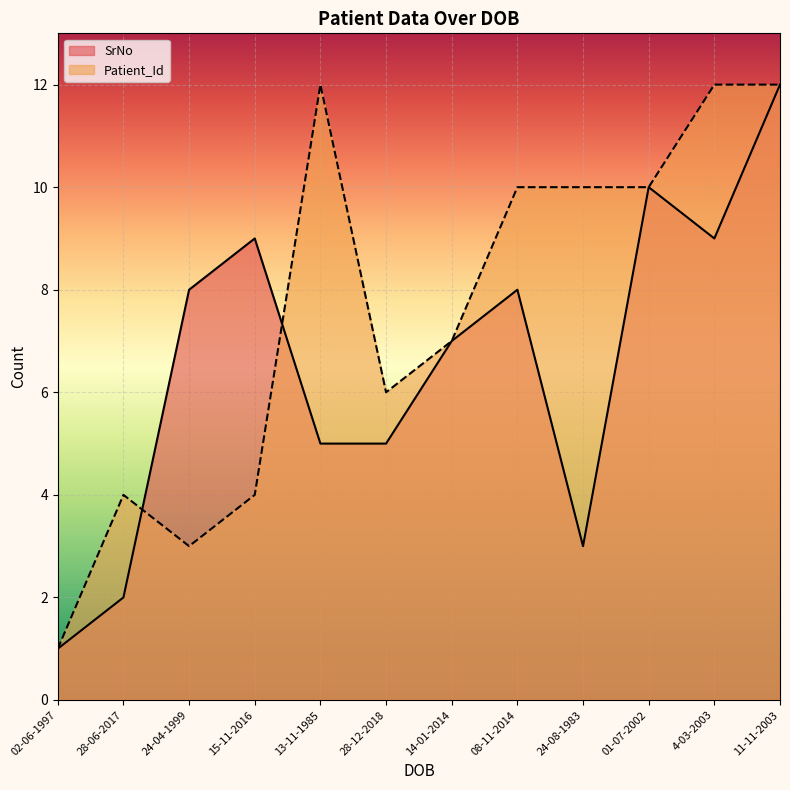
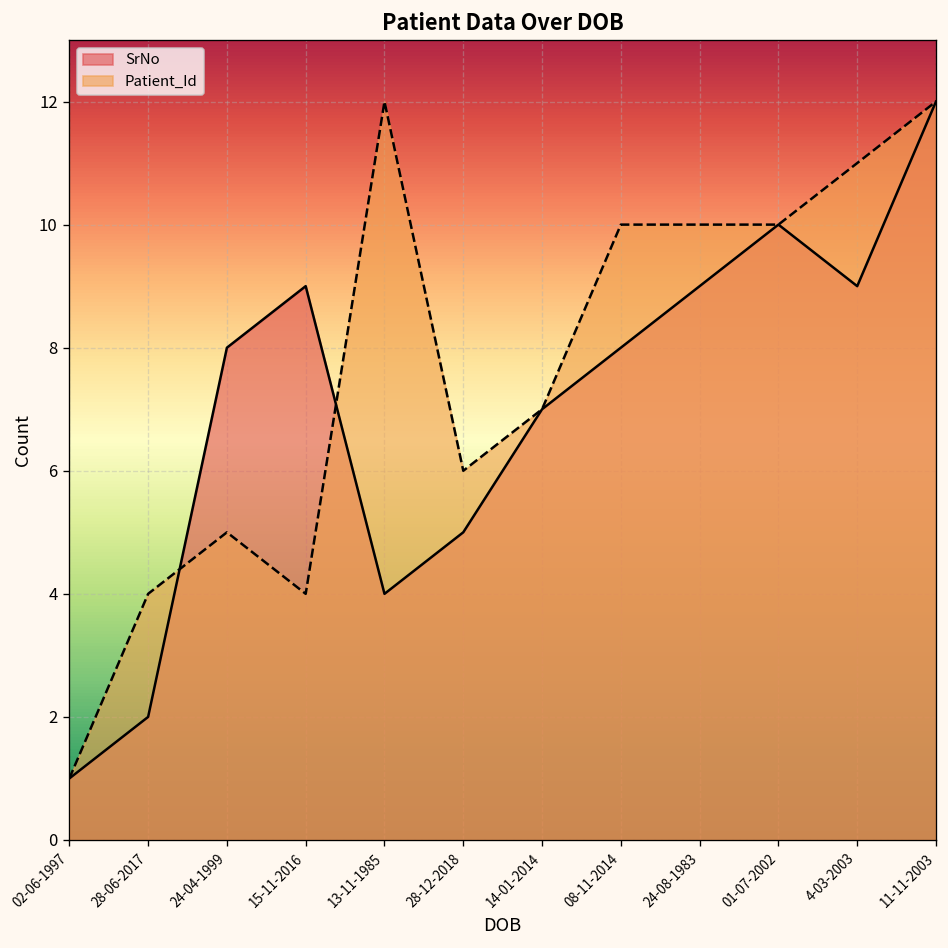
  {
    "SrNo": {
      "28-06-2017": 2,
      "24-04-1999": 8,
      "15-11-2016": 9,
-     "13-11-1985": 5,
+     "13-11-1985": 4,
      "28-12-2018": 5,
      "08-11-2014": 8,
-     "24-08-1983": 3,
+     "24-08-1983": 9,
      "4-03-2003": 9
    },
    "Patient_Id": {
      "28-06-2017": 4,
-     "24-04-1999": 3,
+     "24-04-1999": 5,
      "15-11-2016": 4,
      "13-11-1985": 12,
      "28-12-2018": 6,
      "08-11-2014": 10,
      "24-08-1983": 10,
-     "4-03-2003": 12
+     "4-03-2003": 11
    }
  }
